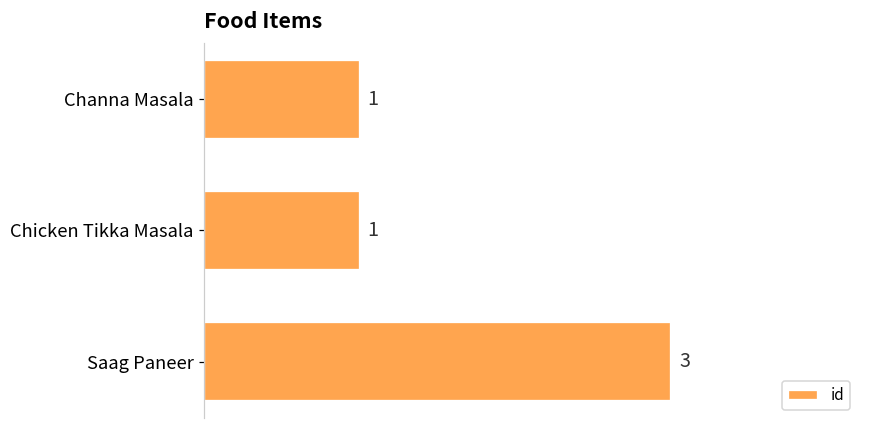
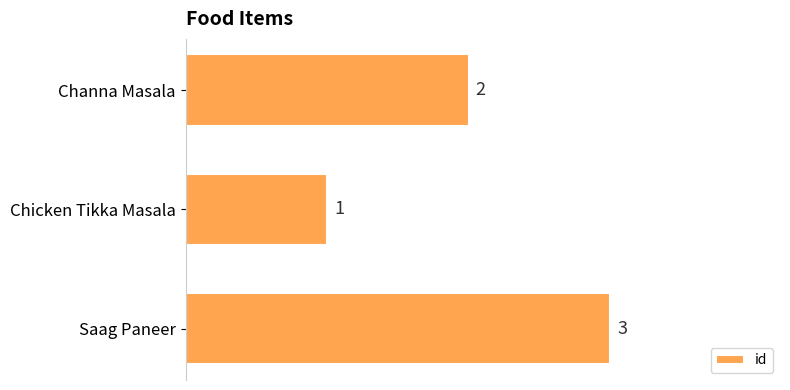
  {
-   "Channa Masala": 1,
+   "Channa Masala": 2,
    "Chicken Tikka Masala": 1,
    "Saag Paneer": 3
  }
